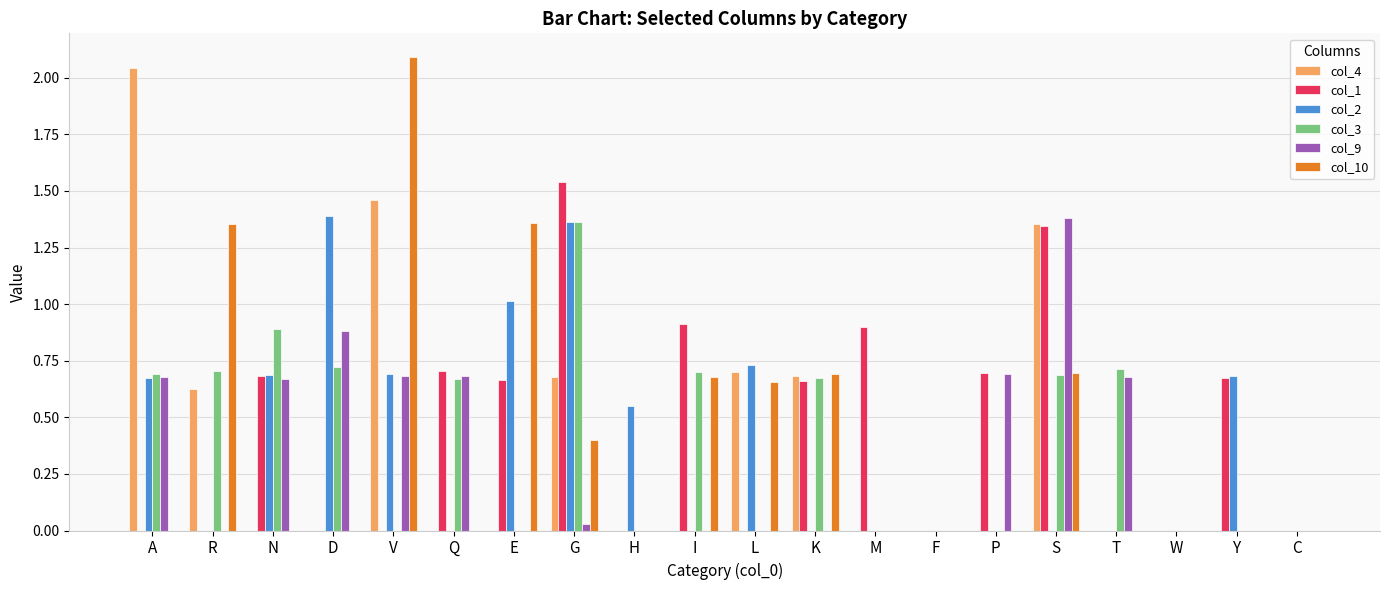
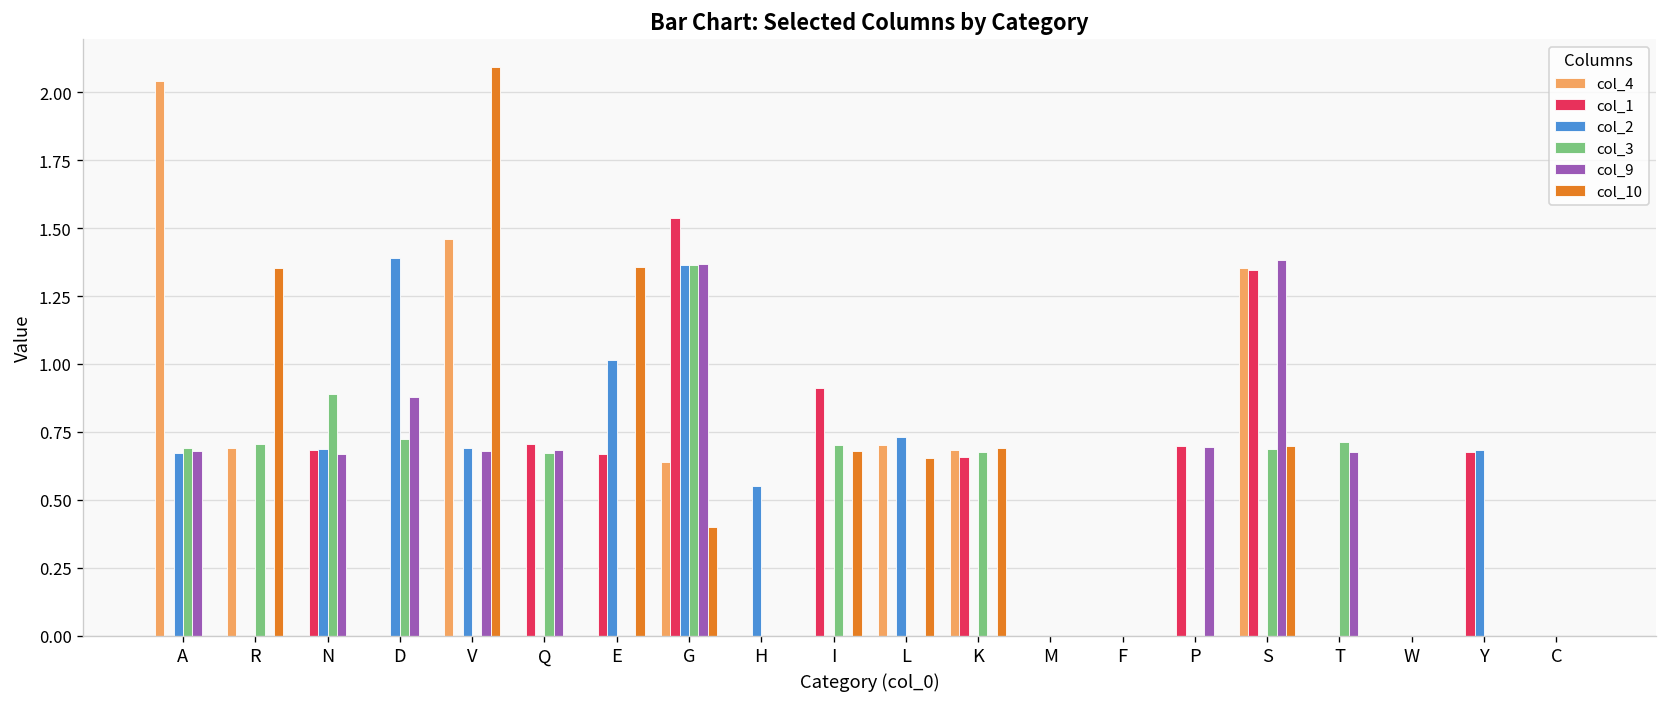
  {
    "col_4": {
      "A": 2.04,
-     "R": 0.63,
+     "R": 0.69,
      "N": 0.00,
      "D": 0.00,
      "V": 1.46,
      "Q": 0.00,
      "E": 0.00,
-     "G": 0.68,
+     "G": 0.64,
      "H": 0.00,
      "I": 0.00,
      "L": 0.70,
      "K": 0.68,
      "M": 0.00,
      "F": 0.00,
      "P": 0.00,
      "S": 1.35,
      "T": 0.00,
      "W": 0.00,
      "Y": 0.00,
      "C": 0.00
    },
    "col_1": {
      "A": 0.0,
      "R": 0.0,
      "N": 0.68,
      "D": 0.0,
      "V": 0.0,
      "Q": 0.7,
      "E": 0.67,
      "G": 1.54,
      "H": 0.0,
      "I": 0.91,
      "L": 0.0,
      "K": 0.66,
-     "M": 0.9,
+     "M": 0.0,
      "F": 0.0,
      "P": 0.7,
      "S": 1.35,
      "T": 0.0,
      "W": 0.0,
      "Y": 0.68,
      "C": 0.0
    },
    "col_2": {
      "A": 0.67,
      "R": 0.00,
      "N": 0.69,
      "D": 1.39,
      "V": 0.69,
      "Q": 0.00,
      "E": 1.01,
      "G": 1.36,
      "H": 0.55,
      "I": 0.00,
      "L": 0.73,
      "K": 0.00,
      "M": 0.00,
      "F": 0.00,
      "P": 0.00,
      "S": 0.00,
      "T": 0.00,
      "W": 0.00,
      "Y": 0.68,
      "C": 0.00
    },
    "col_3": {
      "A": 0.69,
      "R": 0.71,
      "N": 0.89,
      "D": 0.72,
      "V": 0.00,
      "Q": 0.67,
      "E": 0.00,
      "G": 1.36,
      "H": 0.00,
      "I": 0.70,
      "L": 0.00,
      "K": 0.68,
      "M": 0.00,
      "F": 0.00,
      "P": 0.00,
      "S": 0.69,
      "T": 0.71,
      "W": 0.00,
      "Y": 0.00,
      "C": 0.00
    },
    "col_9": {
      "A": 0.68,
      "R": 0.00,
      "N": 0.67,
      "D": 0.88,
      "V": 0.68,
      "Q": 0.68,
      "E": 0.00,
-     "G": 0.03,
+     "G": 1.37,
      "H": 0.00,
      "I": 0.00,
      "L": 0.00,
      "K": 0.00,
      "M": 0.00,
      "F": 0.00,
      "P": 0.69,
      "S": 1.38,
      "T": 0.68,
      "W": 0.00,
      "Y": 0.00,
      "C": 0.00
    },
    "col_10": {
      "A": 0.00,
      "R": 1.35,
      "N": 0.00,
      "D": 0.00,
      "V": 2.09,
      "Q": 0.00,
      "E": 1.36,
      "G": 0.40,
      "H": 0.00,
      "I": 0.68,
      "L": 0.66,
      "K": 0.69,
      "M": 0.00,
      "F": 0.00,
      "P": 0.00,
      "S": 0.70,
      "T": 0.00,
      "W": 0.00,
      "Y": 0.00,
      "C": 0.00
    }
  }
